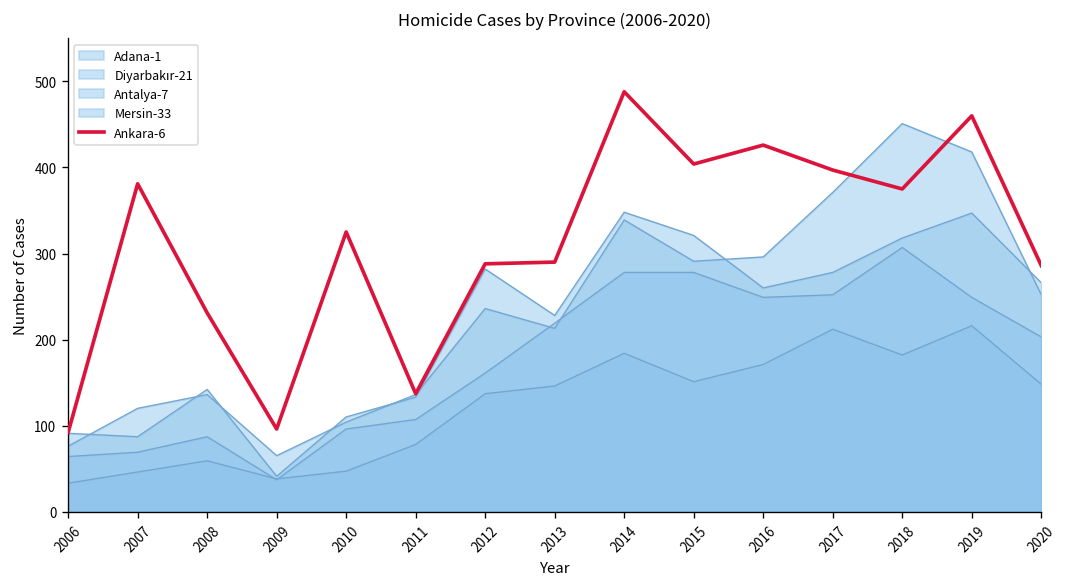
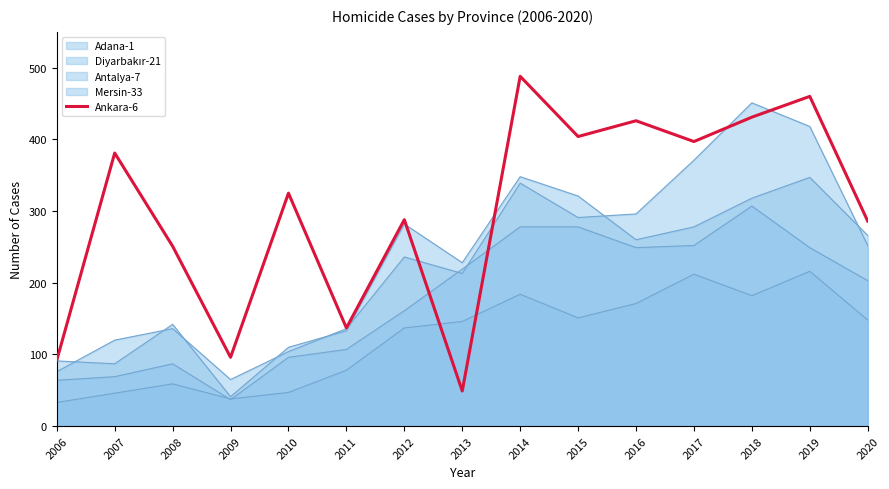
  {
    "Ankara-6": {
      "2007": 380,
-     "2008": 230,
+     "2008": 250,
      "2009": 100,
      "2010": 330,
      "2012": 290,
-     "2013": 290,
+     "2013": 50,
      "2014": 490,
      "2015": 400,
      "2016": 430,
      "2017": 400,
-     "2018": 380,
+     "2018": 430,
      "2019": 460,
      "2020": 290
    }
  }
